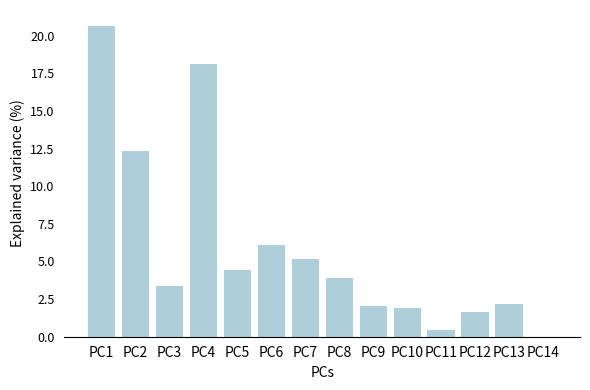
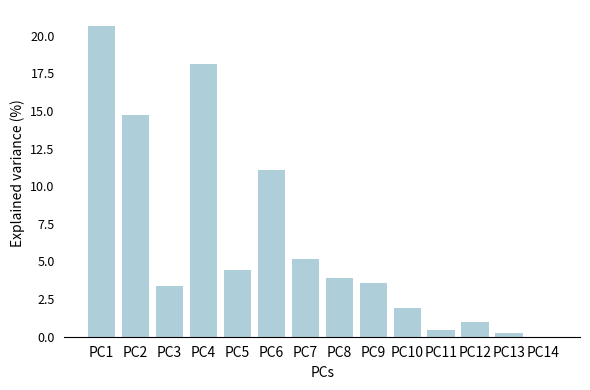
  {
    "PC1": 20.7,
-   "PC2": 12.3,
+   "PC2": 14.8,
    "PC3": 3.4,
    "PC4": 18.1,
    "PC5": 4.4,
-   "PC6": 6.1,
+   "PC6": 11.1,
    "PC7": 5.1,
    "PC8": 3.9,
-   "PC9": 2.0,
+   "PC9": 3.6,
    "PC10": 1.9,
    "PC11": 0.5,
-   "PC12": 1.6,
-   "PC13": 2.2
+   "PC12": 1.0,
+   "PC13": 0.2
  }
